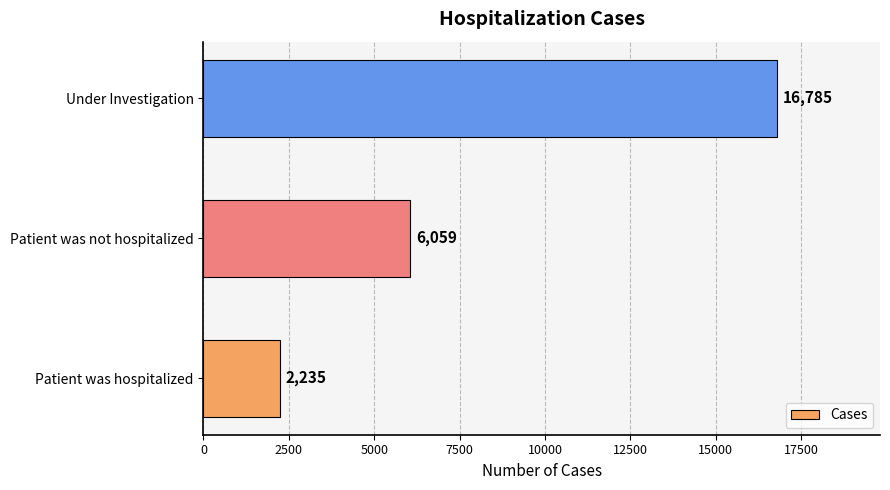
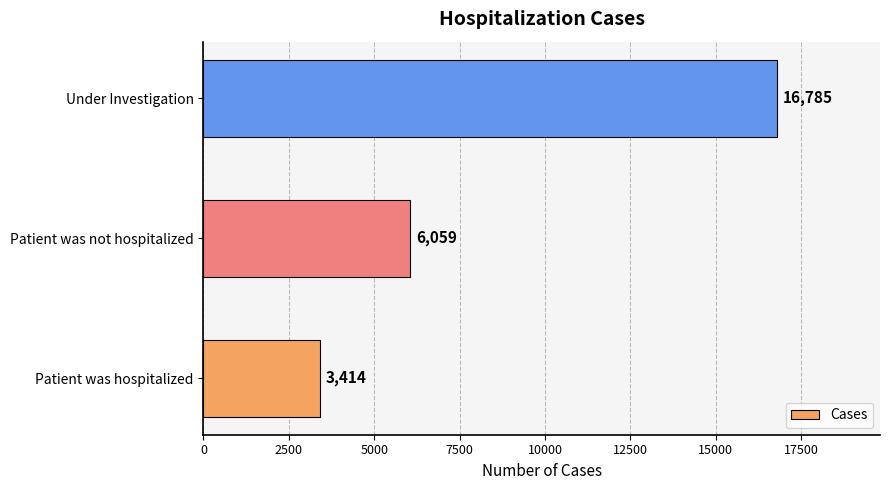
  {
    "Under Investigation": "16,785",
    "Patient was not hospitalized": "6,059",
-   "Patient was hospitalized": "2,235"
+   "Patient was hospitalized": "3,414"
  }
